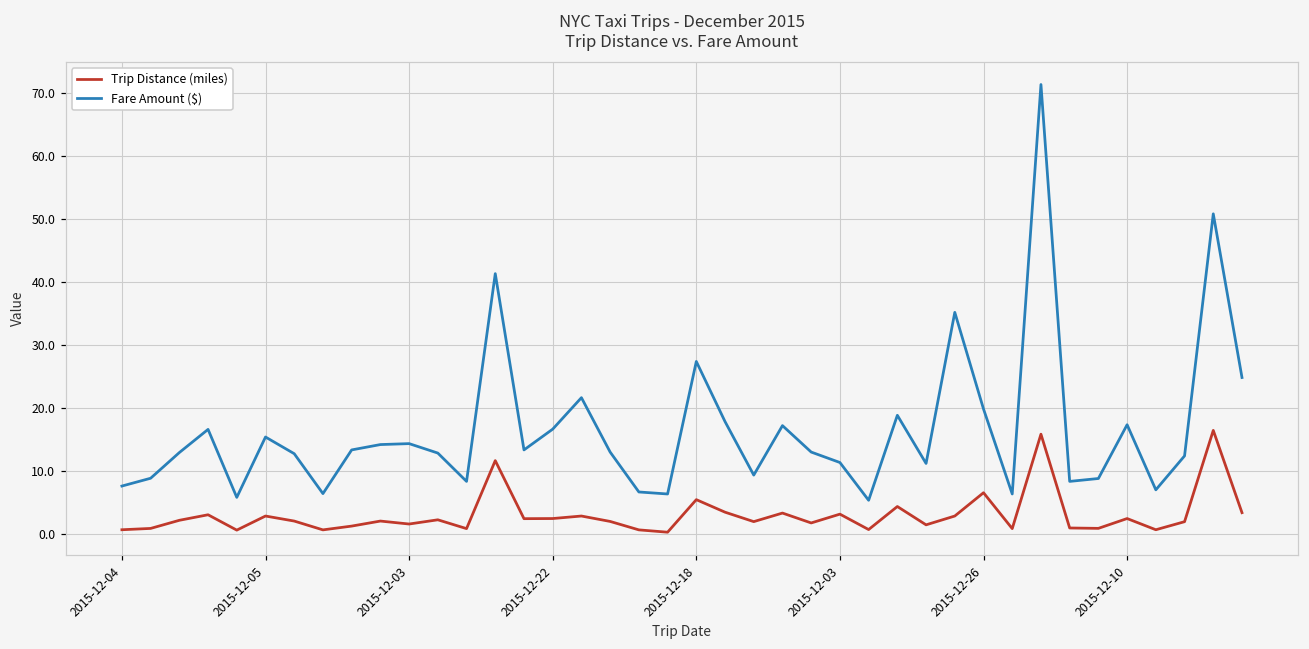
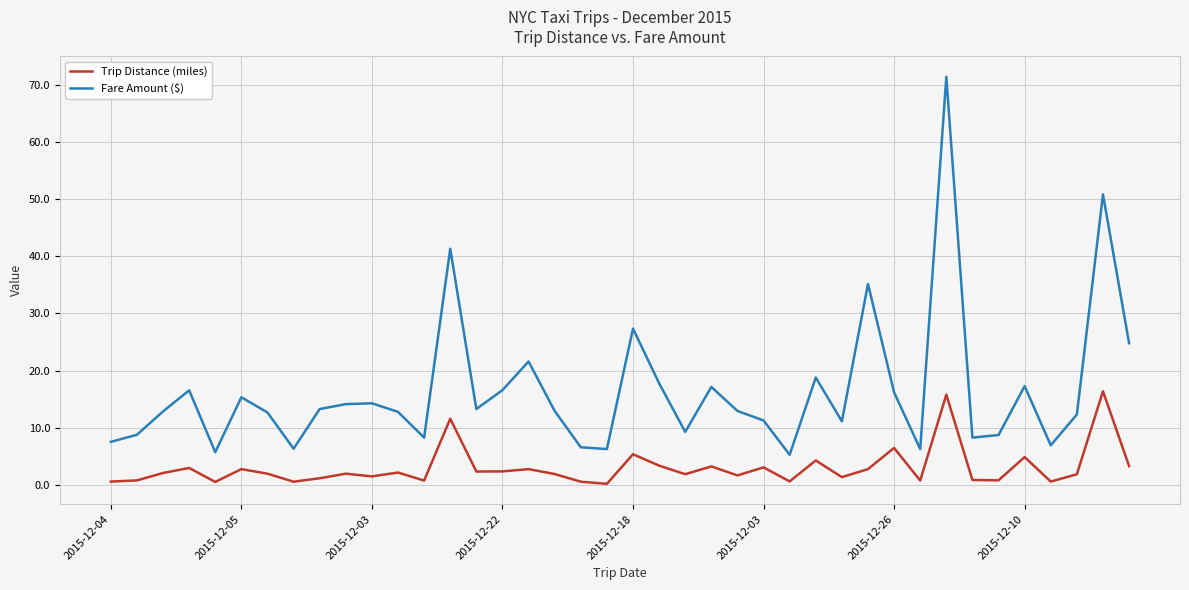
  {
    "Trip Distance (miles)": {
      "2015-12-22": 2,
      "2015-12-26": 7,
-     "2015-12-10": 2
+     "2015-12-10": 5
    },
    "Fare Amount ($)": {
      "2015-12-22": 17,
-     "2015-12-26": 20,
+     "2015-12-26": 16,
      "2015-12-10": 17
    }
  }
